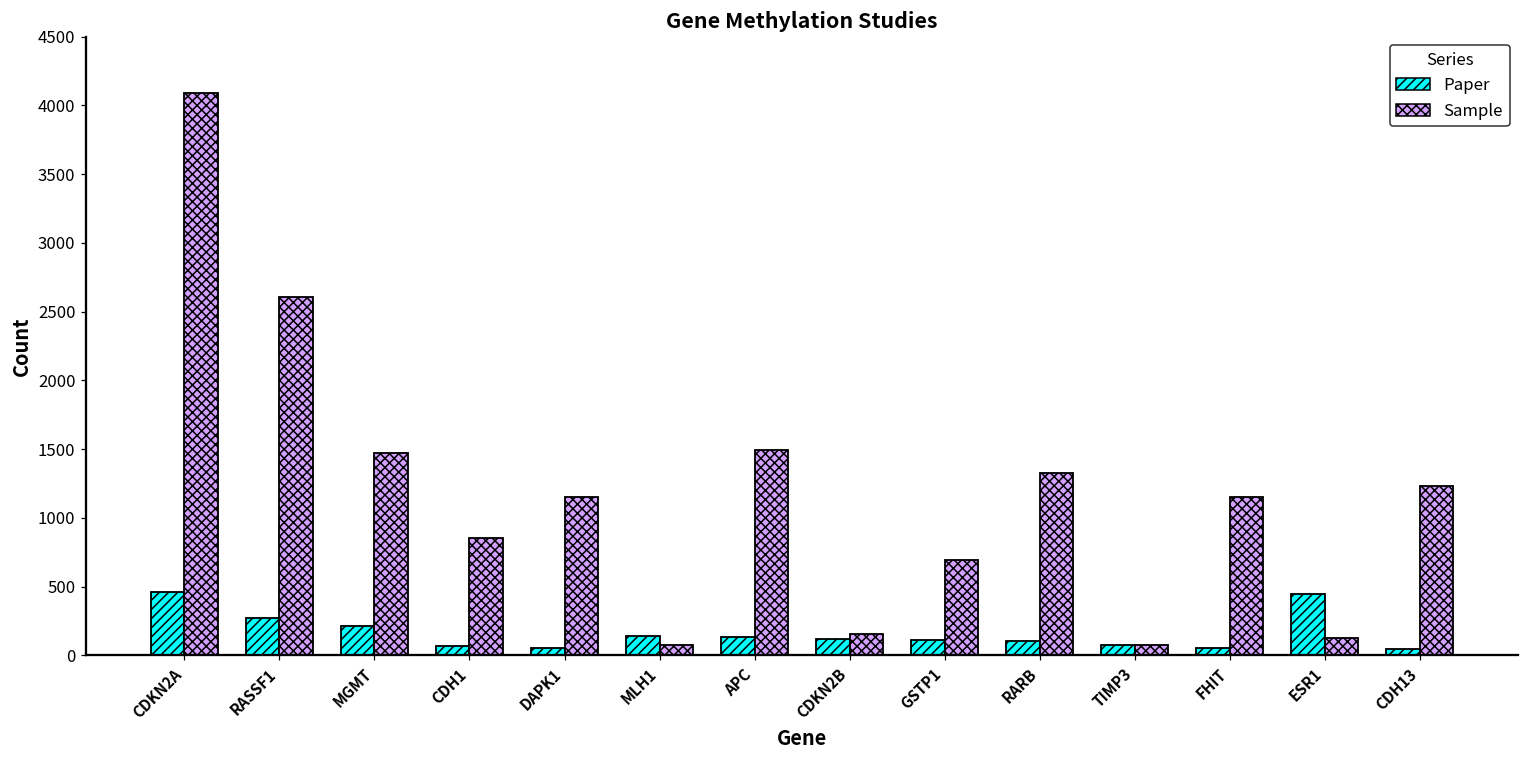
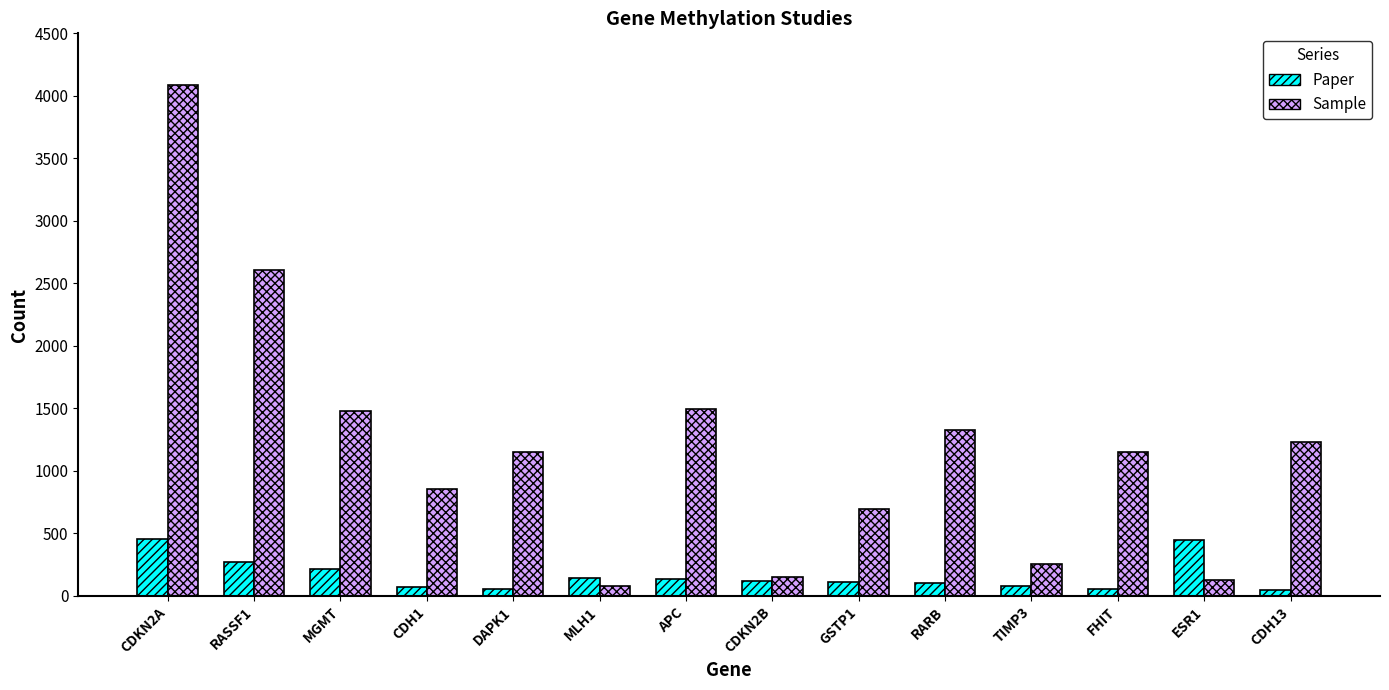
  {
    "Paper": {
      "CDKN2A": 460,
      "RASSF1": 270,
      "MGMT": 210,
      "CDH1": 70,
      "DAPK1": 50,
      "MLH1": 140,
      "APC": 130,
      "CDKN2B": 120,
      "GSTP1": 110,
      "RARB": 110,
      "TIMP3": 80,
      "FHIT": 50,
      "ESR1": 450,
      "CDH13": 50
    },
    "Sample": {
      "CDKN2A": 4090,
      "RASSF1": 2610,
      "MGMT": 1480,
      "CDH1": 850,
      "DAPK1": 1150,
      "MLH1": 80,
      "APC": 1500,
      "CDKN2B": 150,
      "GSTP1": 690,
      "RARB": 1330,
-     "TIMP3": 80,
+     "TIMP3": 250,
      "FHIT": 1150,
      "ESR1": 130,
      "CDH13": 1230
    }
  }
